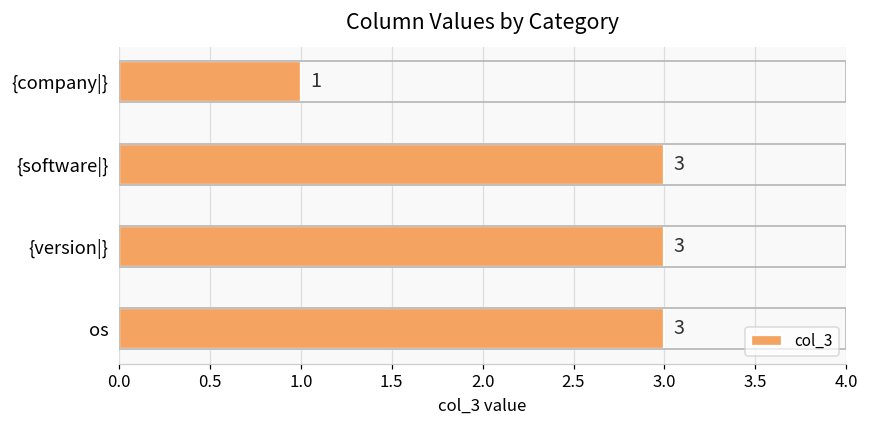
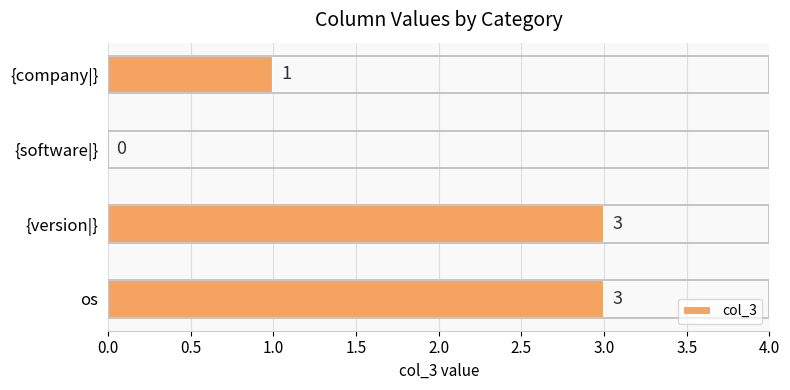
  {
    "{company|}": 1,
-   "{software|}": 3,
+   "{software|}": 0,
    "{version|}": 3,
    "os": 3
  }
